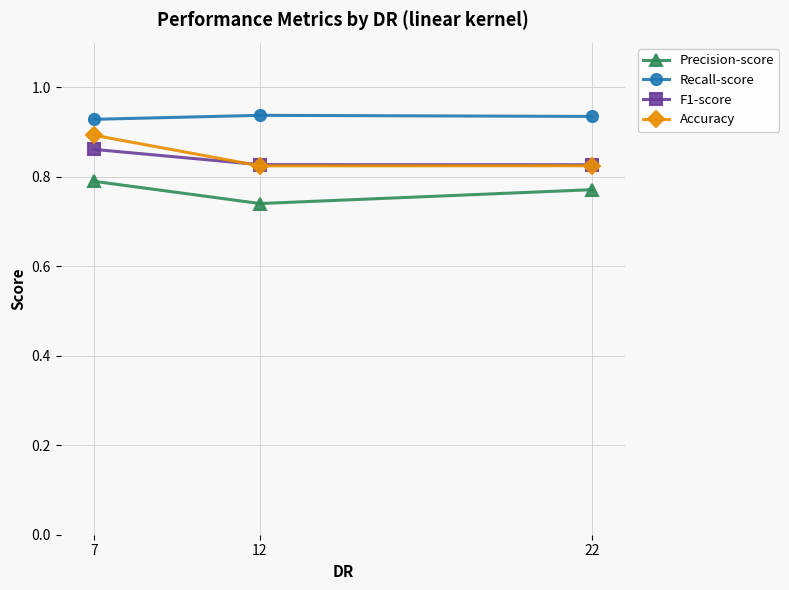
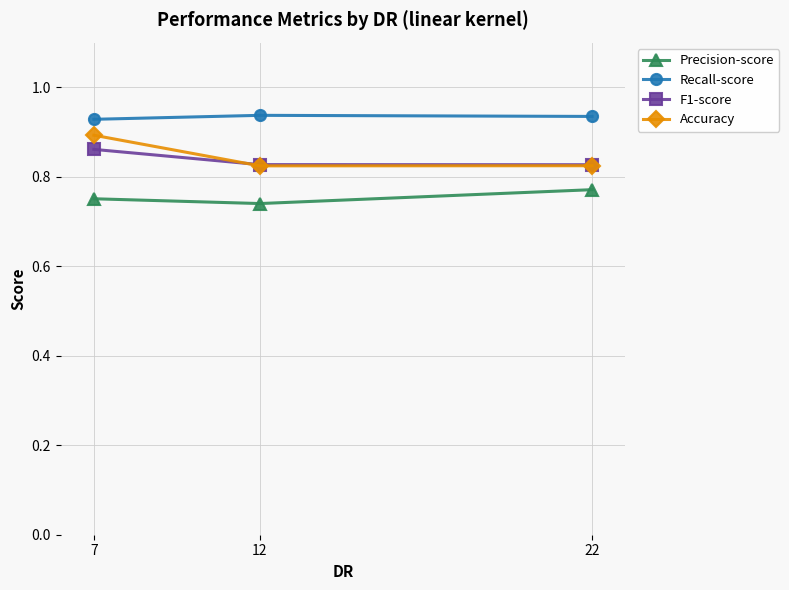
  {
    "Precision-score": {
-     "7": 0.79,
+     "7": 0.75,
      "12": 0.74,
      "22": 0.77
    },
    "Recall-score": {
      "7": 0.93,
      "12": 0.94,
      "22": 0.94
    },
    "F1-score": {
      "7": 0.86
    },
    "Accuracy": {
      "7": 0.89
    }
  }
